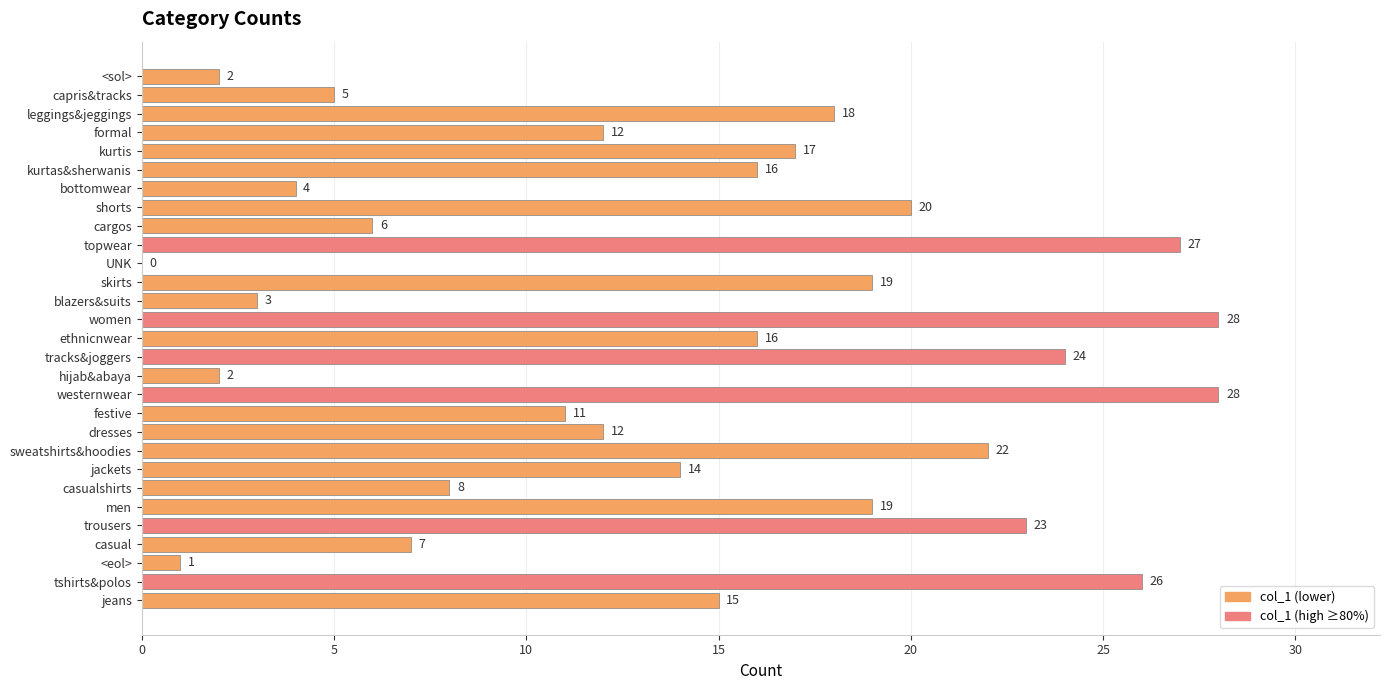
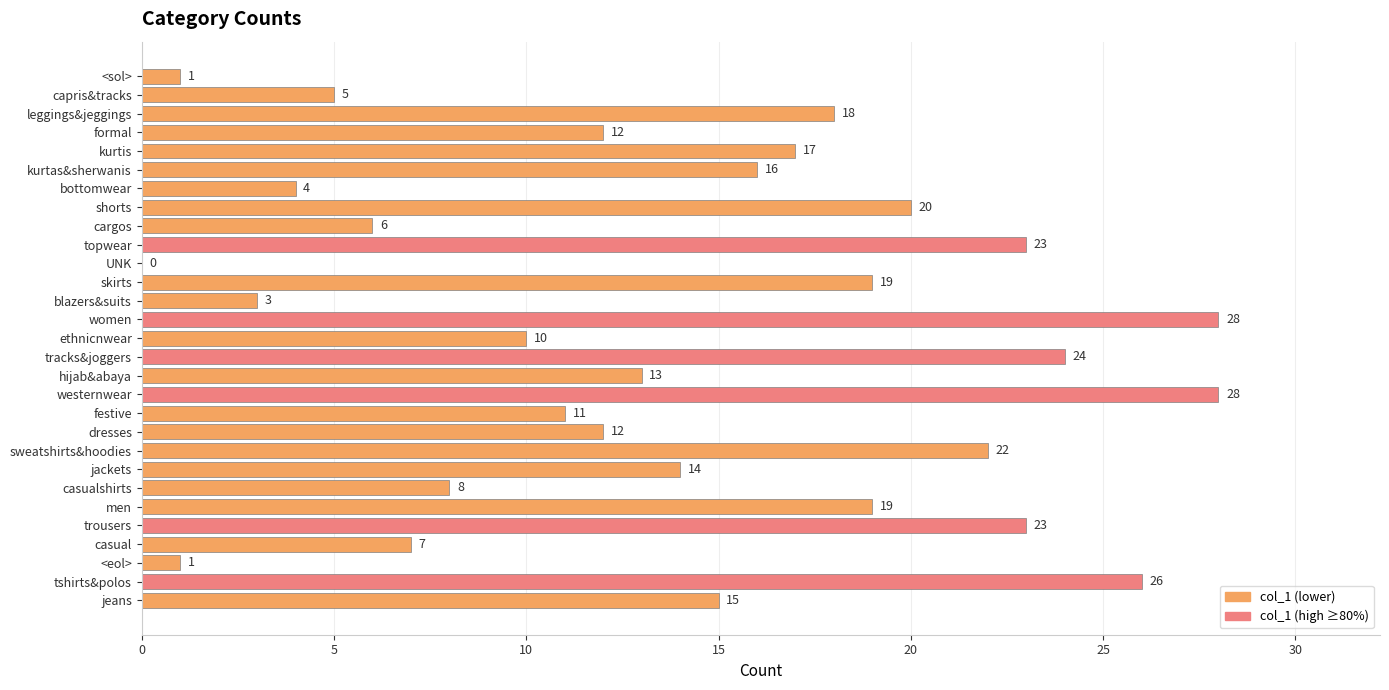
  {
-   "<sol>": 2,
+   "<sol>": 1,
    "capris&tracks": 5,
    "leggings&jeggings": 18,
    "formal": 12,
    "kurtis": 17,
    "kurtas&sherwanis": 16,
    "bottomwear": 4,
    "shorts": 20,
    "cargos": 6,
-   "topwear": 27,
+   "topwear": 23,
    "UNK": 0,
    "skirts": 19,
    "blazers&suits": 3,
    "women": 28,
-   "ethnicnwear": 16,
+   "ethnicnwear": 10,
    "tracks&joggers": 24,
-   "hijab&abaya": 2,
+   "hijab&abaya": 13,
    "westernwear": 28,
    "festive": 11,
    "dresses": 12,
    "sweatshirts&hoodies": 22,
    "jackets": 14,
    "casualshirts": 8,
    "men": 19,
    "trousers": 23,
    "casual": 7,
    "<eol>": 1,
    "tshirts&polos": 26,
    "jeans": 15
  }
